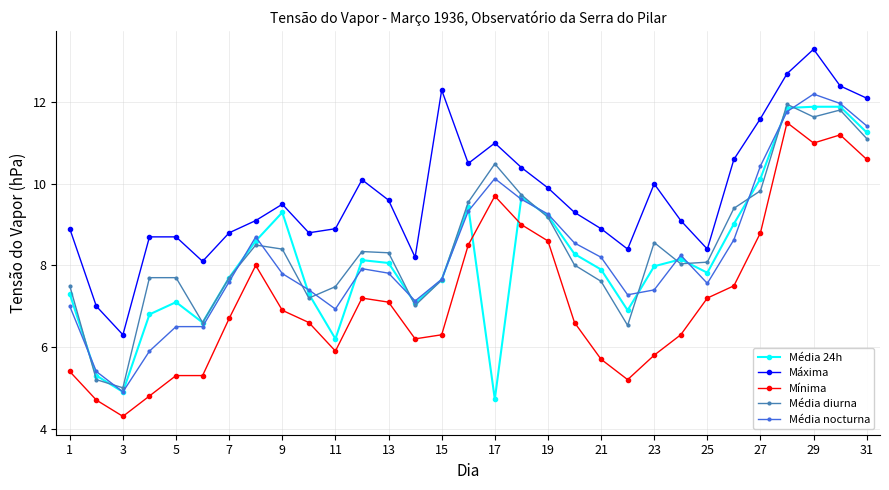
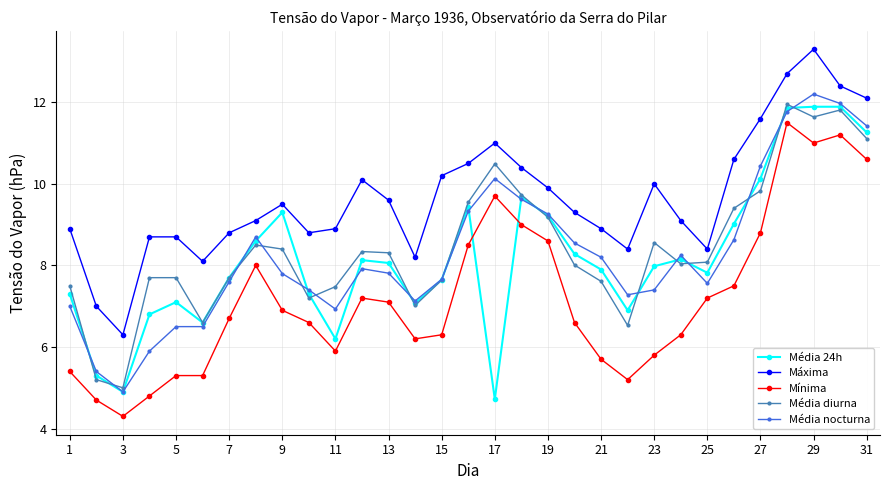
  {
    "Média 24h": {
      "1": 7.3,
      "5": 7.1,
      "9": 9.3,
      "11": 6.2,
      "13": 8.1,
      "17": 4.7,
      "21": 7.9,
      "23": 8.0,
      "25": 7.8,
      "27": 10.1,
      "29": 11.9,
      "31": 11.3
    },
    "Máxima": {
      "1": 8.9,
      "3": 6.3,
      "5": 8.7,
      "7": 8.8,
      "9": 9.5,
      "11": 8.9,
      "13": 9.6,
-     "15": 12.3,
+     "15": 10.2,
      "17": 11.0,
      "19": 9.9,
      "21": 8.9,
      "23": 10.0,
      "25": 8.4,
      "27": 11.6,
      "29": 13.3,
      "31": 12.1
    },
    "Mínima": {
      "1": 5.4,
      "3": 4.3,
      "5": 5.3,
      "7": 6.7,
      "9": 6.9,
      "11": 5.9,
      "13": 7.1,
      "15": 6.3,
      "17": 9.7,
      "19": 8.6,
      "21": 5.7,
      "23": 5.8,
      "25": 7.2,
      "27": 8.8,
      "29": 11.0,
      "31": 10.6
    }
  }
